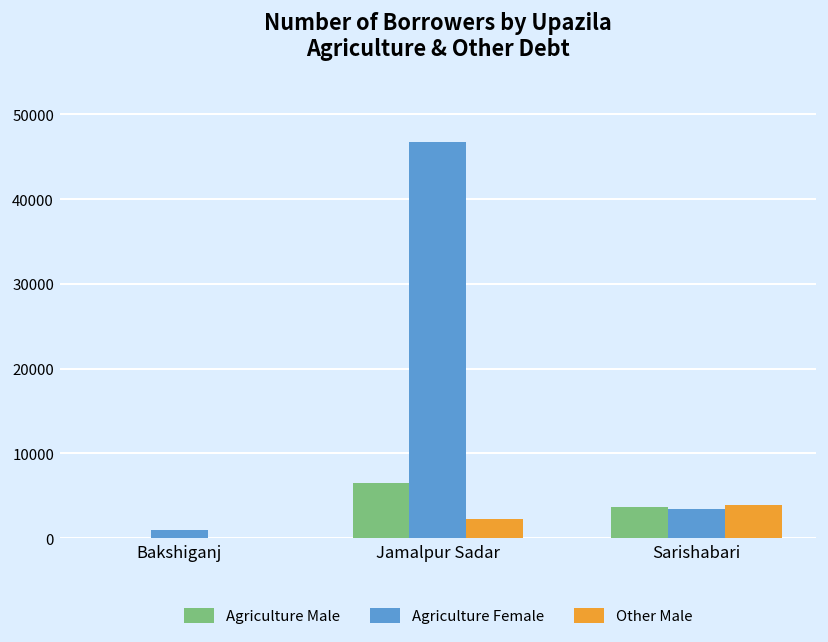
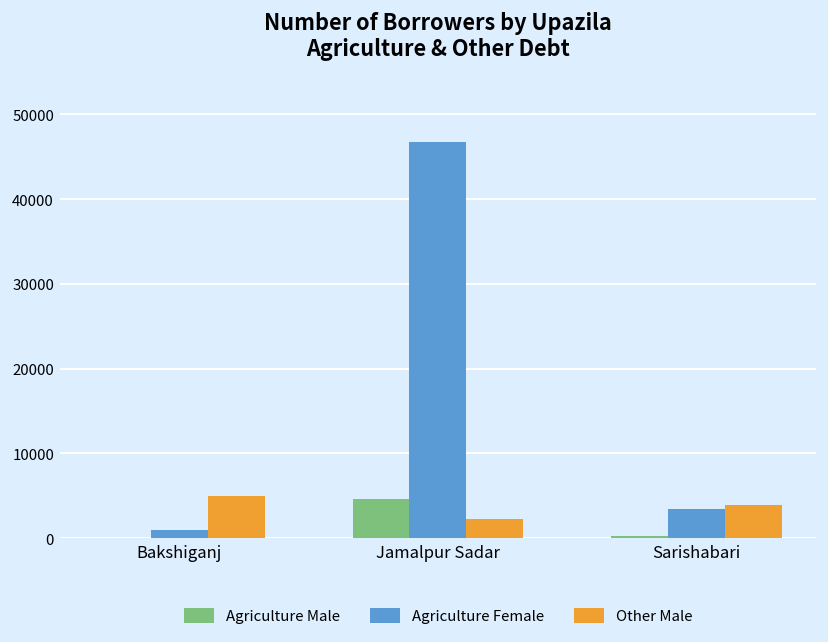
  {
    "Agriculture Male": {
-     "Jamalpur Sadar": 6000,
-     "Sarishabari": 4000
+     "Jamalpur Sadar": 5000,
+     "Sarishabari": 0
    },
    "Agriculture Female": {
      "Bakshiganj": 1000,
      "Jamalpur Sadar": 47000,
      "Sarishabari": 3000
    },
    "Other Male": {
-     "Bakshiganj": 0,
+     "Bakshiganj": 5000,
      "Jamalpur Sadar": 2000,
      "Sarishabari": 4000
    }
  }
